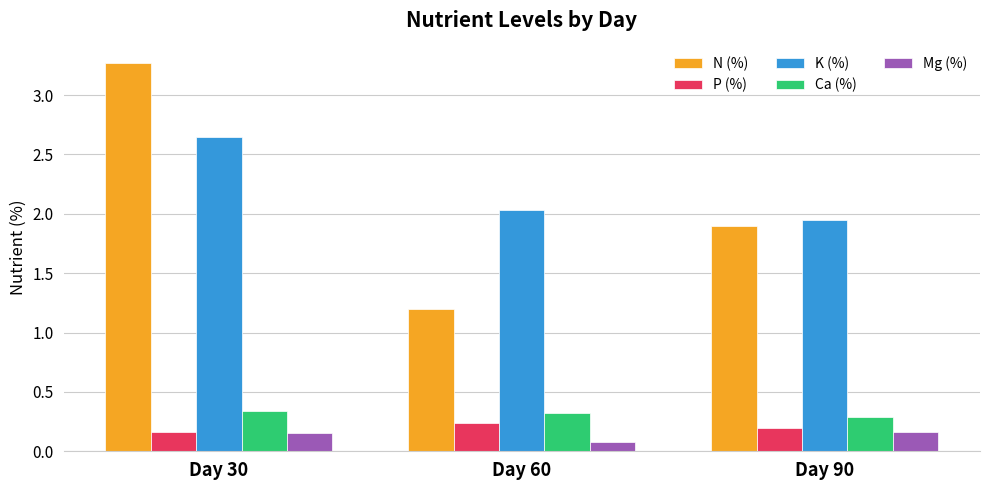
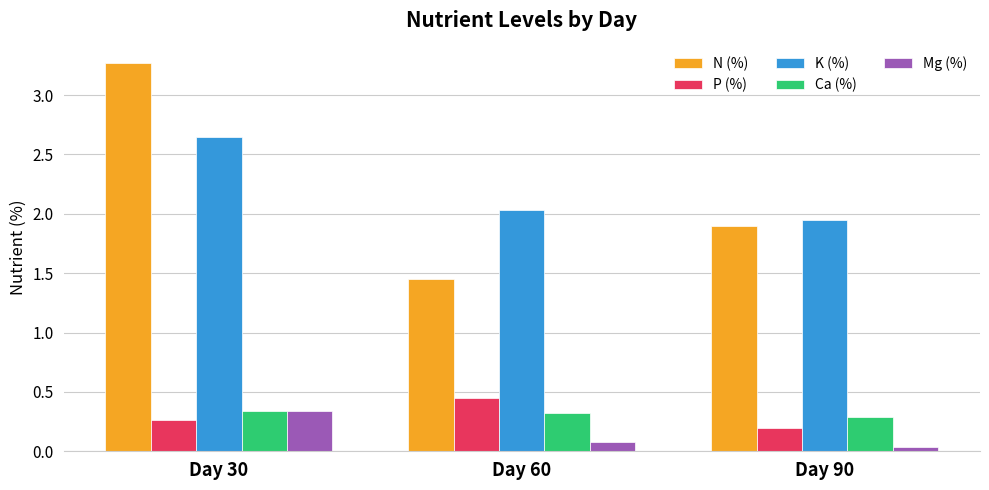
  {
    "N (%)": {
      "Day 30": 3.27,
-     "Day 60": 1.20,
+     "Day 60": 1.45,
      "Day 90": 1.90
    },
    "P (%)": {
-     "Day 30": 0.16,
-     "Day 60": 0.24,
+     "Day 30": 0.26,
+     "Day 60": 0.45,
      "Day 90": 0.20
    },
    "K (%)": {
      "Day 30": 2.65,
      "Day 60": 2.03,
      "Day 90": 1.95
    },
    "Ca (%)": {
      "Day 30": 0.34,
      "Day 60": 0.32,
      "Day 90": 0.29
    },
    "Mg (%)": {
-     "Day 30": 0.15,
+     "Day 30": 0.34,
      "Day 60": 0.08,
-     "Day 90": 0.16
+     "Day 90": 0.04
    }
  }
